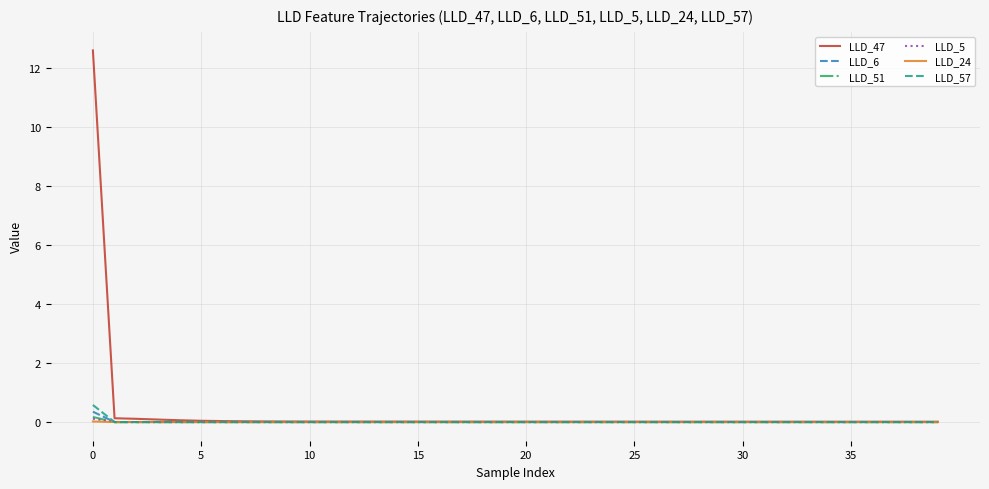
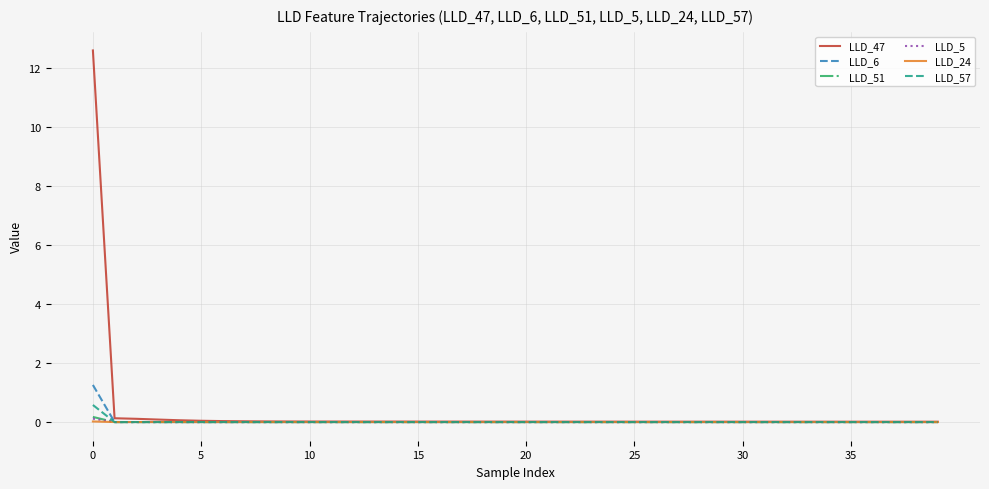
  {
    "LLD_47": {
      "0": 12.6
    },
    "LLD_6": {
-     "0": 0.4
+     "0": 1.3
    },
    "LLD_24": {
      "0": 0.0
    }
  }
